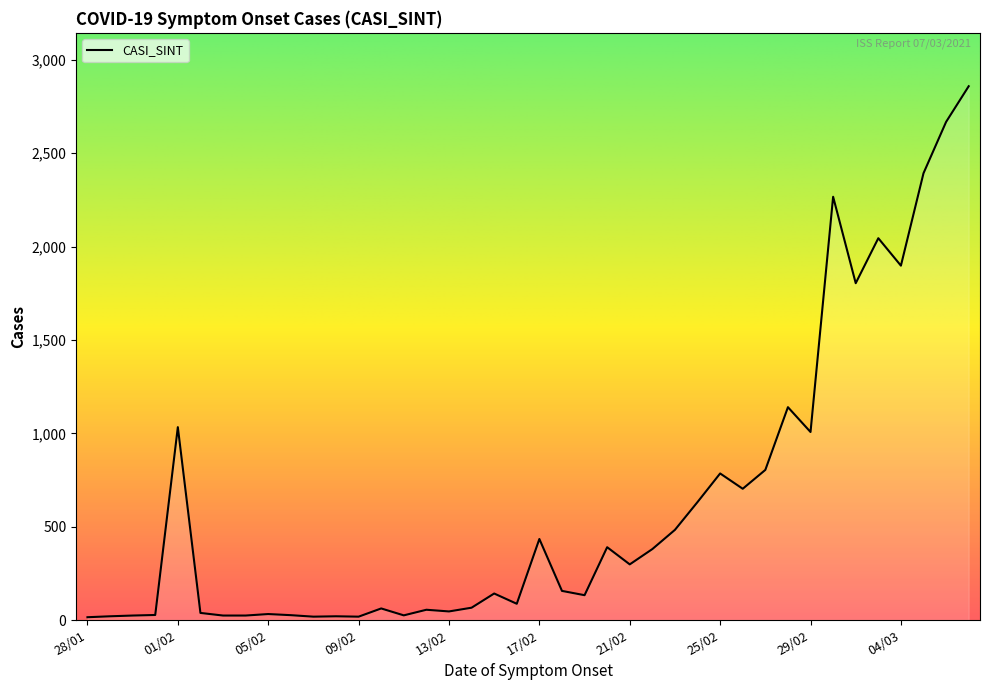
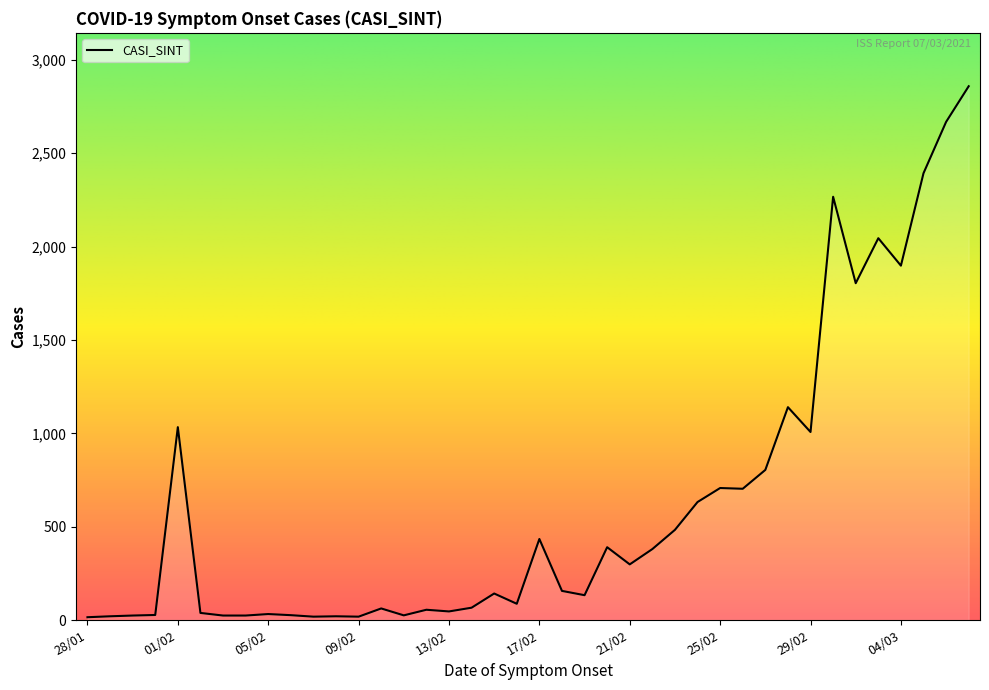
  {
    "28/01": "20",
    "01/02": "1,030",
    "05/02": "30",
    "09/02": "20",
    "13/02": "50",
    "17/02": "430",
    "21/02": "300",
-   "25/02": "790",
+   "25/02": "710",
    "29/02": "1,010",
    "04/03": "1,900"
  }
